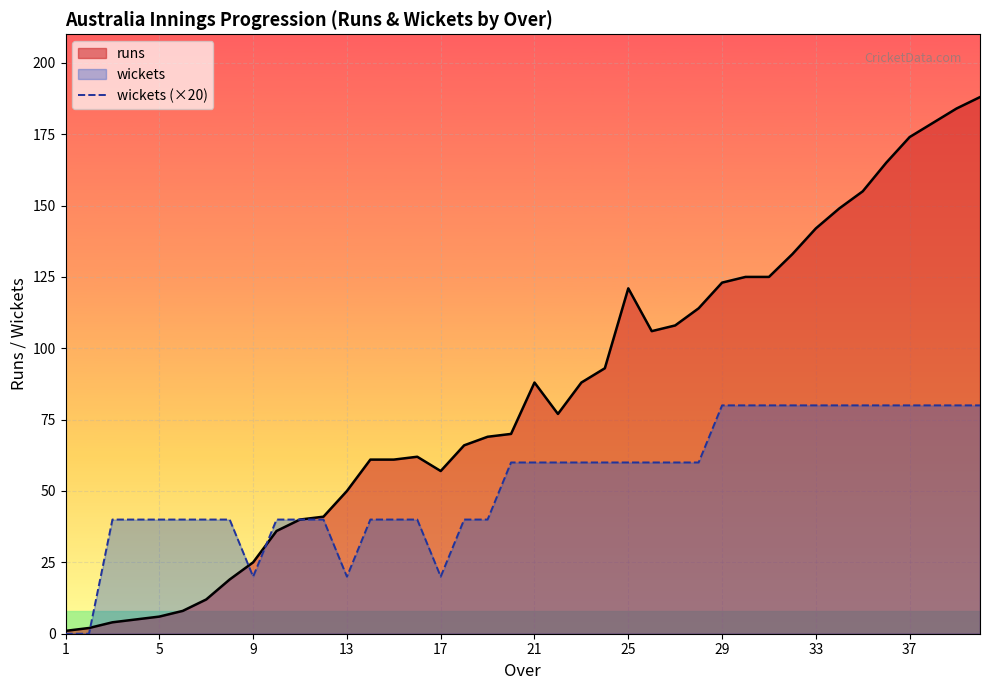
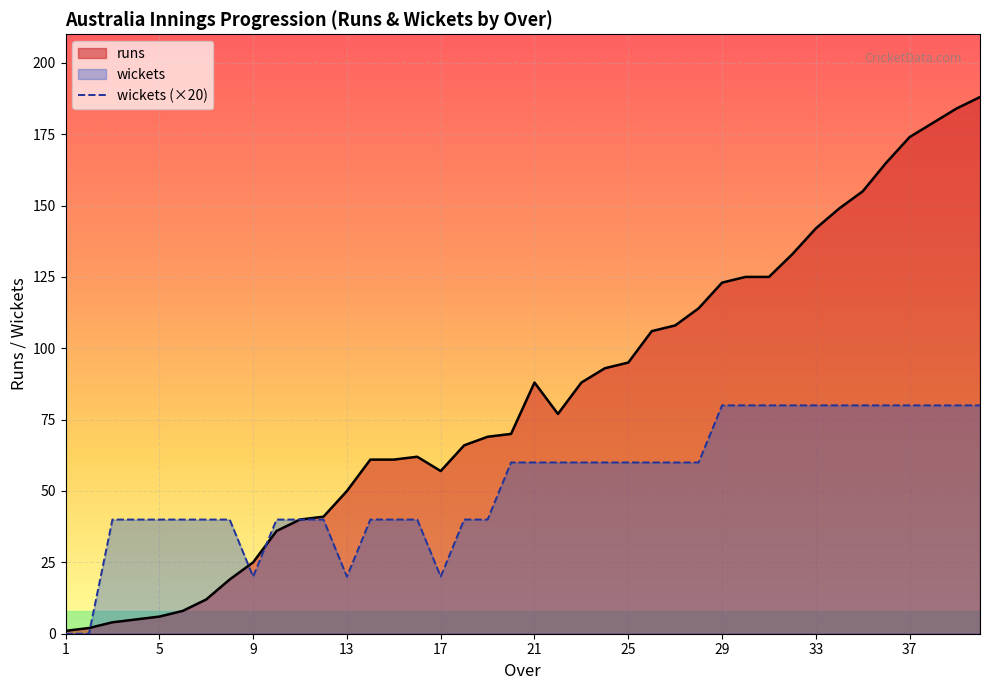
  {
    "runs": {
      "9": 25,
      "13": 50,
      "17": 57,
      "21": 88,
-     "25": 121,
+     "25": 95,
      "29": 123,
      "33": 142,
      "37": 174
    },
    "wickets": {
      "5": 40,
      "9": 20,
      "13": 20,
      "17": 20,
      "21": 60,
      "25": 60,
      "29": 80,
      "33": 80,
      "37": 80
    }
  }
